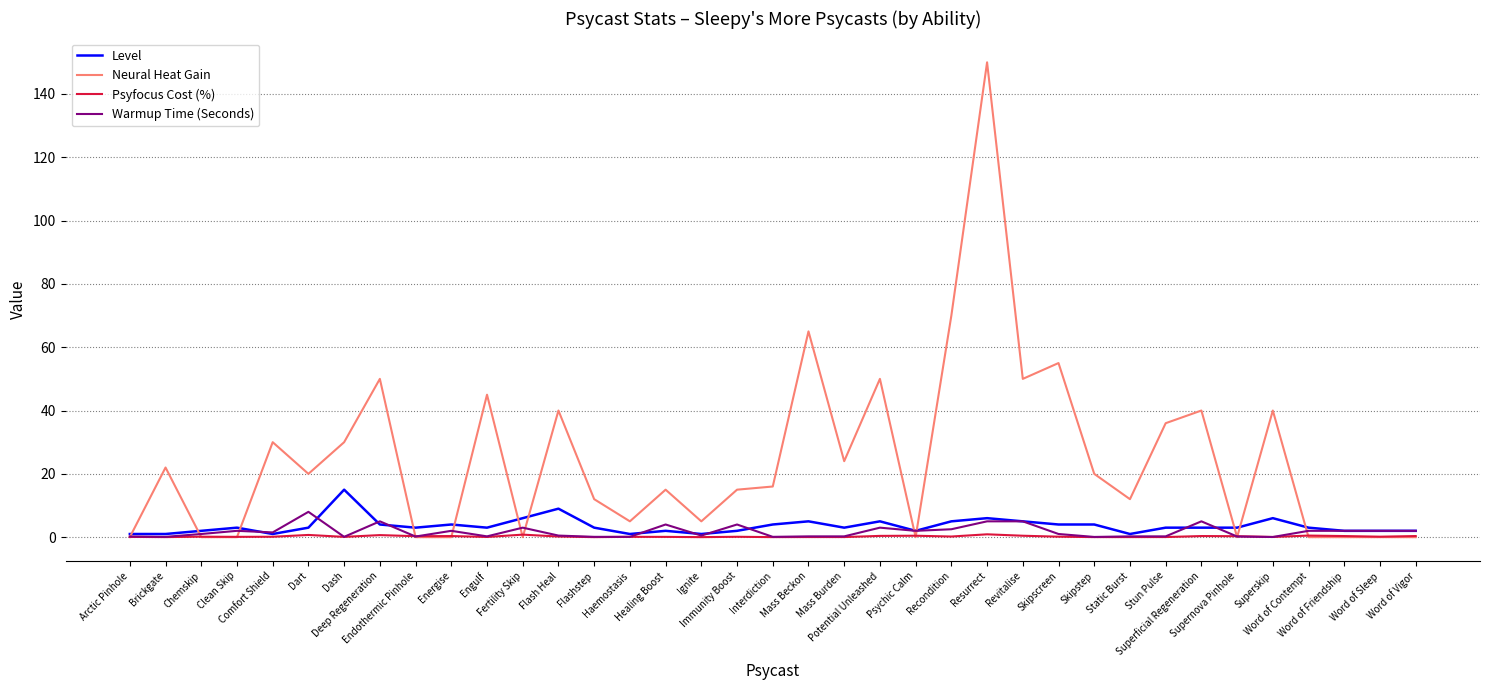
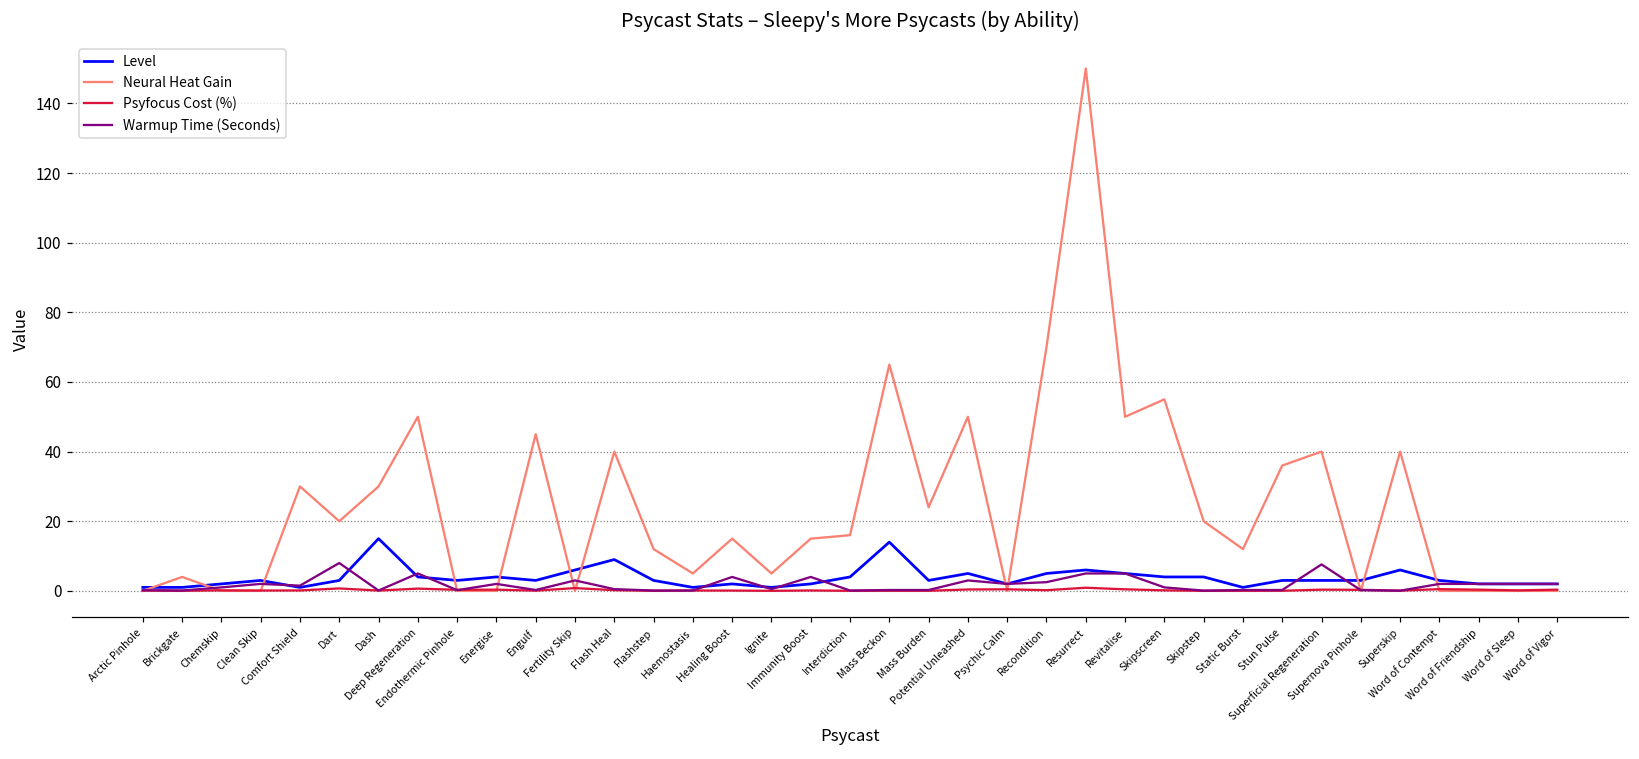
  {
    "Level": {
      "Brickgate": 1,
      "Chemskip": 2,
      "Clean Skip": 3,
      "Dart": 3,
      "Dash": 15,
      "Deep Regeneration": 4,
      "Endothermic Pinhole": 3,
      "Energise": 4,
      "Engulf": 3,
      "Fertility Skip": 6,
      "Flash Heal": 9,
      "Flashstep": 3,
      "Haemostasis": 1,
      "Healing Boost": 2,
      "Immunity Boost": 2,
      "Interdiction": 4,
-     "Mass Beckon": 5,
+     "Mass Beckon": 14,
      "Mass Burden": 3,
      "Potential Unleashed": 5,
      "Recondition": 5,
      "Resurrect": 6,
      "Skipscreen": 4,
      "Skipstep": 4,
      "Stun Pulse": 3,
      "Superficial Regeneration": 3,
      "Supernova Pinhole": 3,
      "Superskip": 6,
      "Word of Contempt": 3
    },
    "Neural Heat Gain": {
-     "Brickgate": 22,
+     "Brickgate": 4,
      "Comfort Shield": 30,
      "Dart": 20,
      "Dash": 30,
      "Deep Regeneration": 50,
      "Engulf": 45,
      "Fertility Skip": 0,
      "Flash Heal": 40,
      "Flashstep": 12,
      "Haemostasis": 5,
      "Healing Boost": 15,
      "Ignite": 5,
      "Immunity Boost": 15,
      "Interdiction": 16,
      "Mass Beckon": 65,
      "Mass Burden": 24,
      "Potential Unleashed": 50,
      "Recondition": 70,
      "Resurrect": 150,
      "Revitalise": 50,
      "Skipscreen": 55,
      "Skipstep": 20,
      "Static Burst": 12,
      "Stun Pulse": 36,
      "Superficial Regeneration": 40,
      "Superskip": 40
    },
    "Psyfocus Cost (%)": {
      "Comfort Shield": 0,
      "Dart": 1,
      "Deep Regeneration": 1,
      "Fertility Skip": 1,
      "Healing Boost": 0,
      "Immunity Boost": 0,
      "Potential Unleashed": 0,
      "Recondition": 0,
      "Resurrect": 1,
      "Revitalise": 0,
      "Skipscreen": 0,
      "Superficial Regeneration": 0
    },
    "Warmup Time (Seconds)": {
      "Chemskip": 1,
      "Clean Skip": 2,
      "Dart": 8,
      "Deep Regeneration": 5,
      "Energise": 2,
      "Fertility Skip": 3,
      "Healing Boost": 4,
      "Immunity Boost": 4,
      "Potential Unleashed": 3,
      "Recondition": 3,
      "Resurrect": 5,
      "Skipscreen": 1,
-     "Superficial Regeneration": 5,
+     "Superficial Regeneration": 8,
      "Word of Contempt": 2
    }
  }
